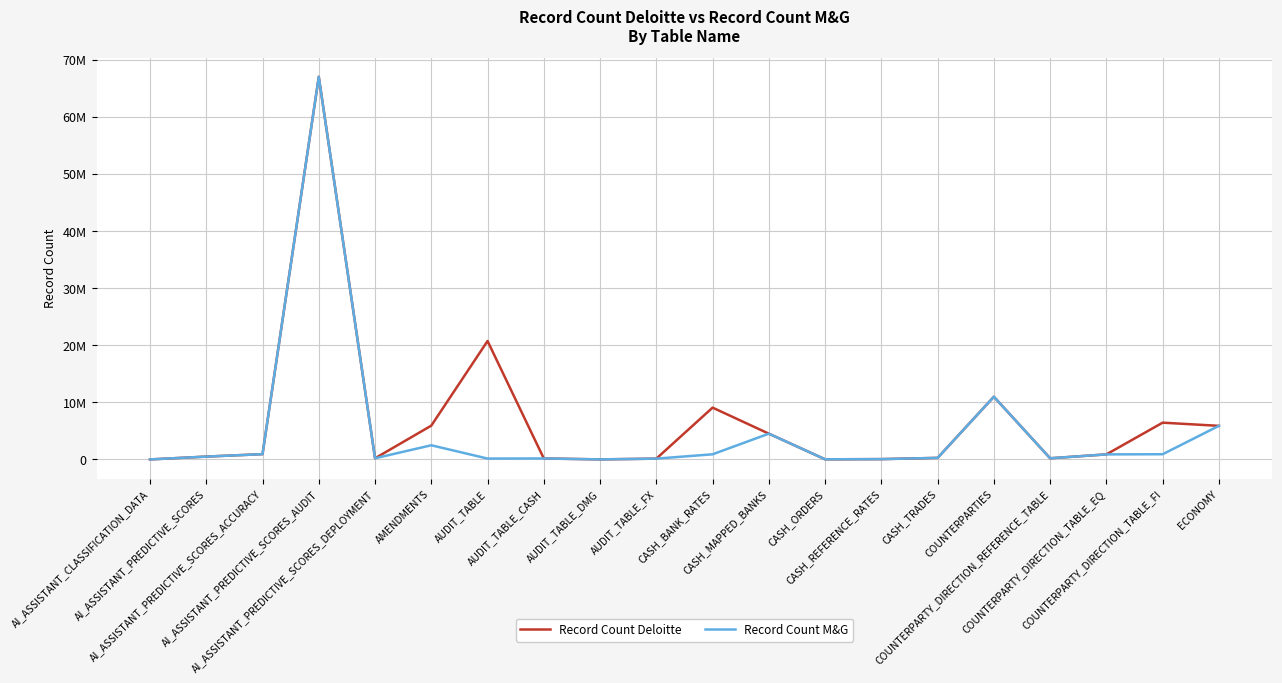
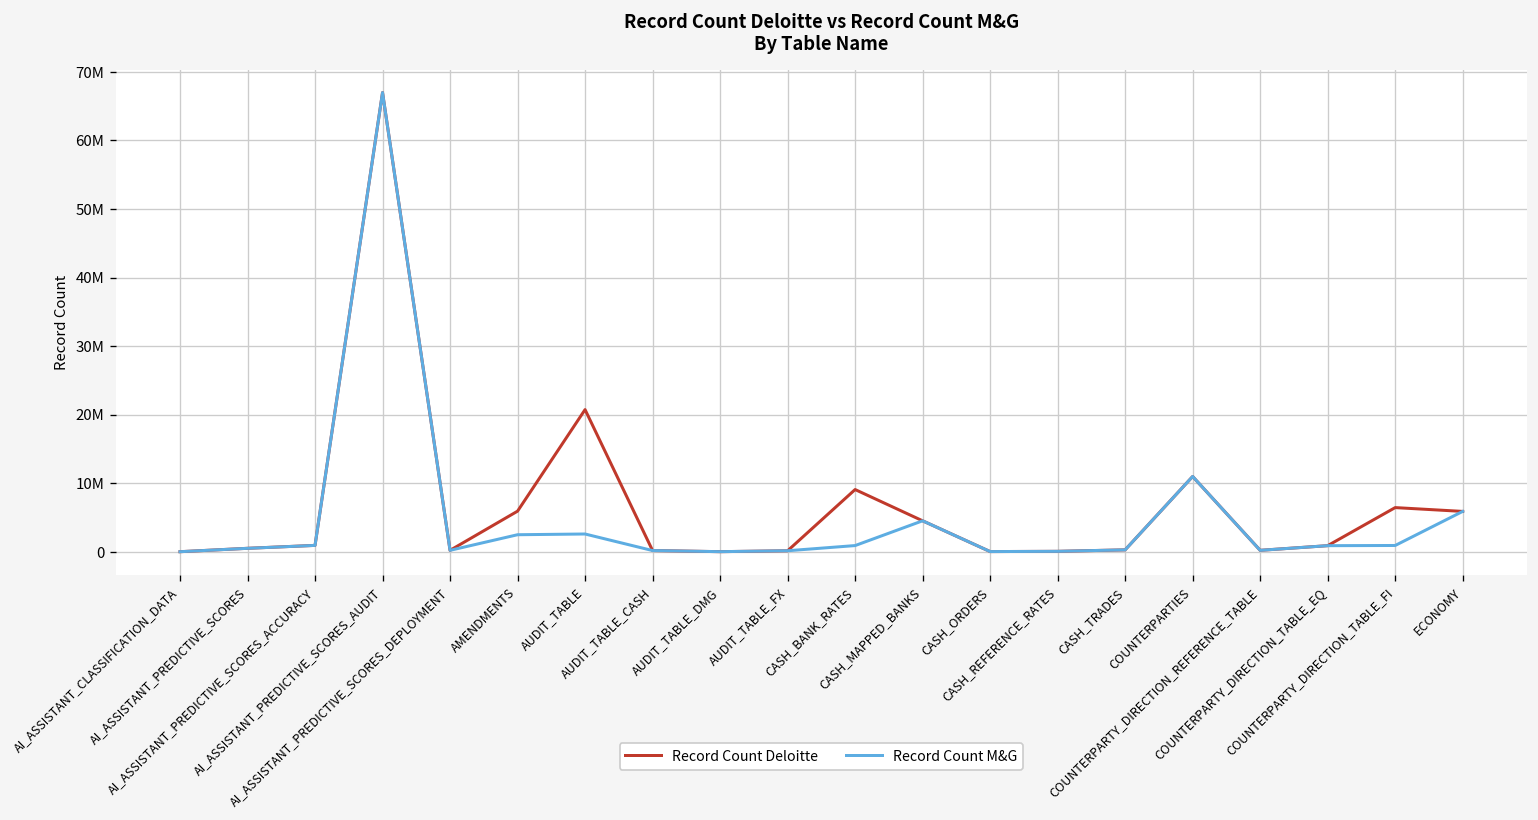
  {
    "Record Count Deloitte": {
      "AMENDMENTS": 6000000,
      "AUDIT_TABLE": 21000000,
      "CASH_BANK_RATES": 9000000,
      "COUNTERPARTY_DIRECTION_TABLE_FI": 6000000
    },
    "Record Count M&G": {
      "AMENDMENTS": 2000000,
-     "AUDIT_TABLE": 0,
+     "AUDIT_TABLE": 3000000,
      "CASH_BANK_RATES": 1000000,
      "COUNTERPARTY_DIRECTION_TABLE_FI": 1000000
    }
  }
